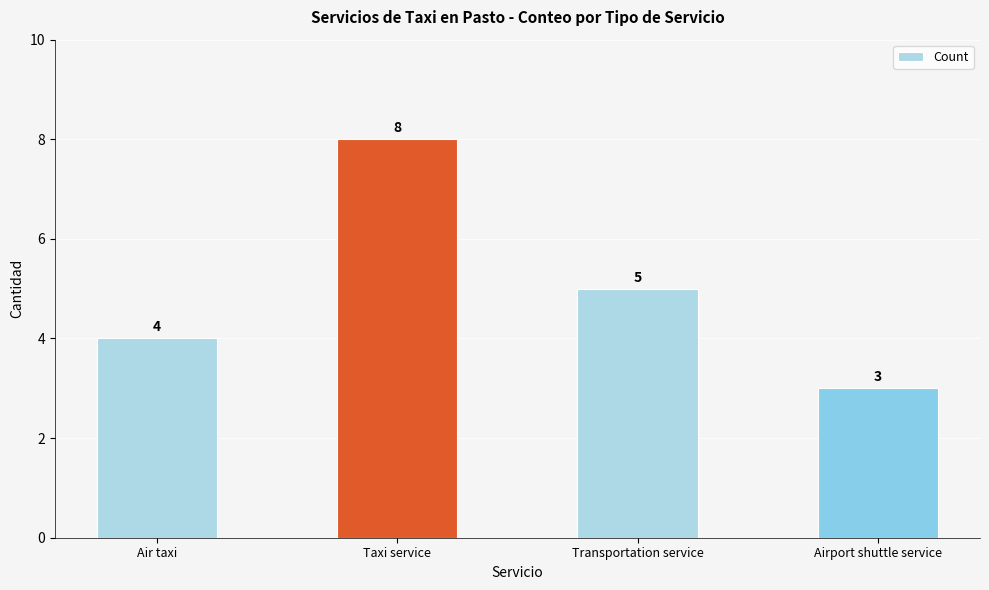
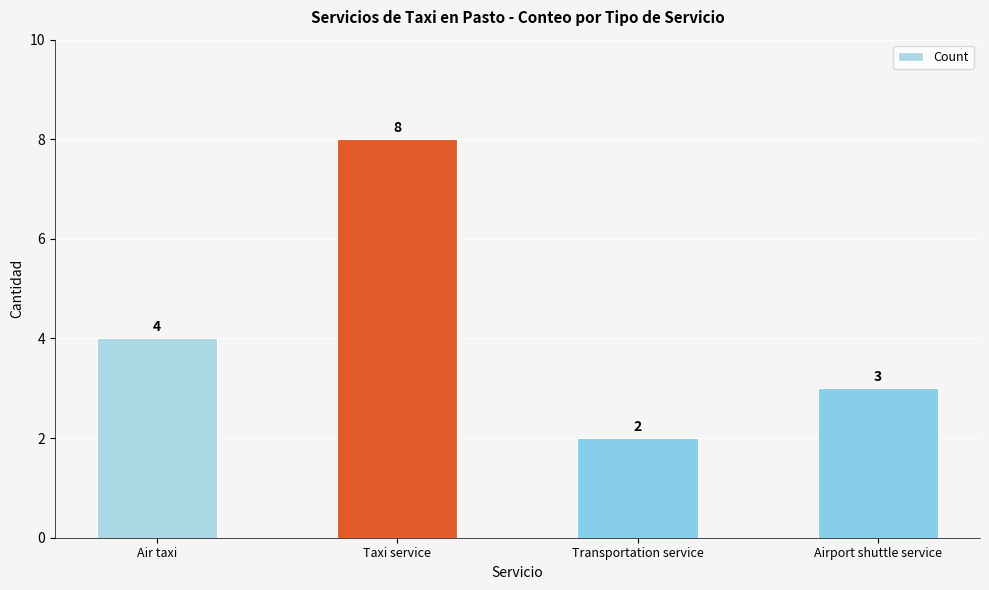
  {
    "Air taxi": 4,
    "Taxi service": 8,
-   "Transportation service": 5,
+   "Transportation service": 2,
    "Airport shuttle service": 3
  }
